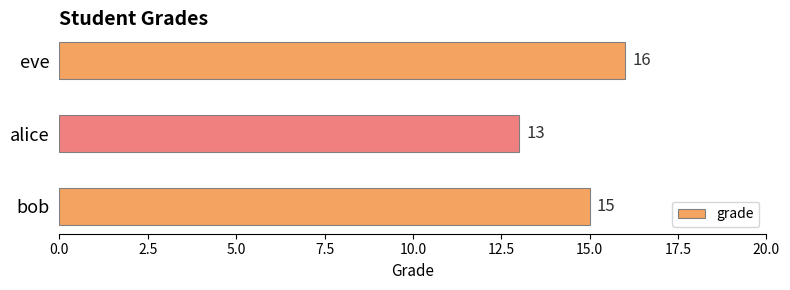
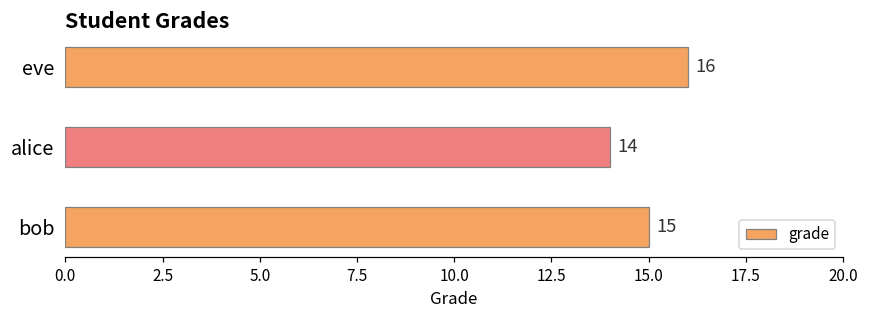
  {
    "eve": 16,
-   "alice": 13,
+   "alice": 14,
    "bob": 15
  }
